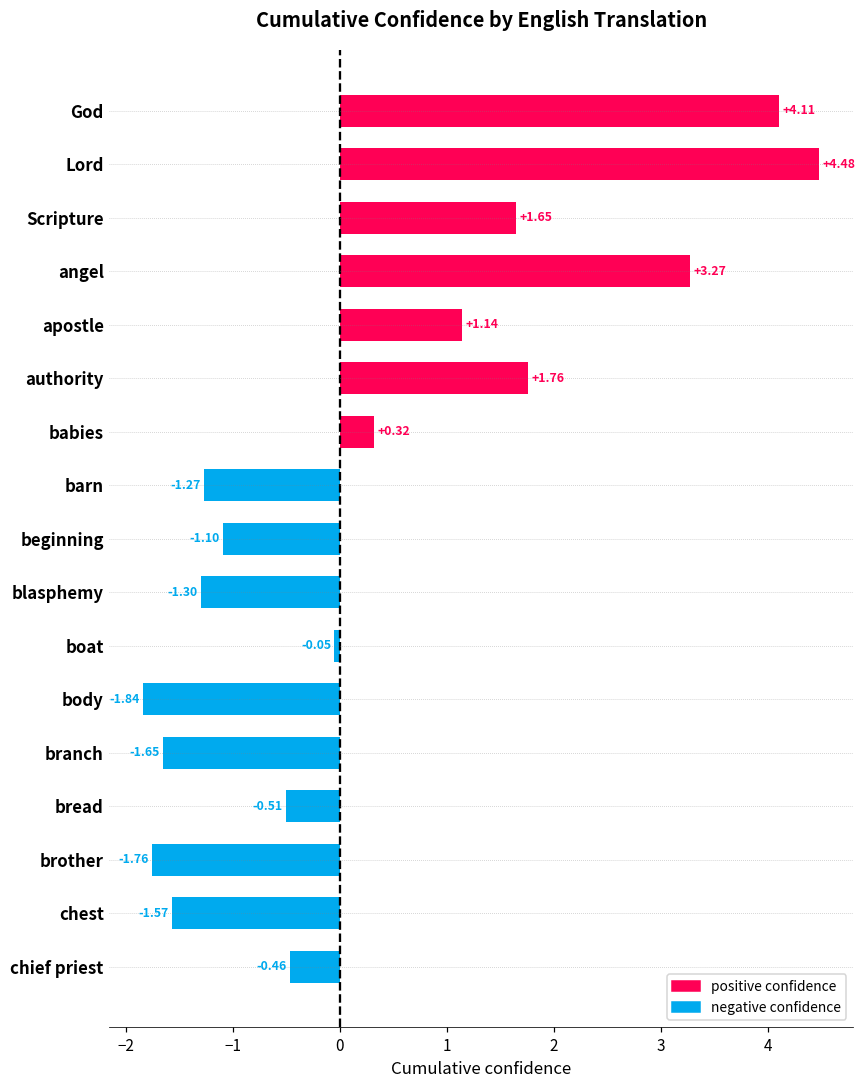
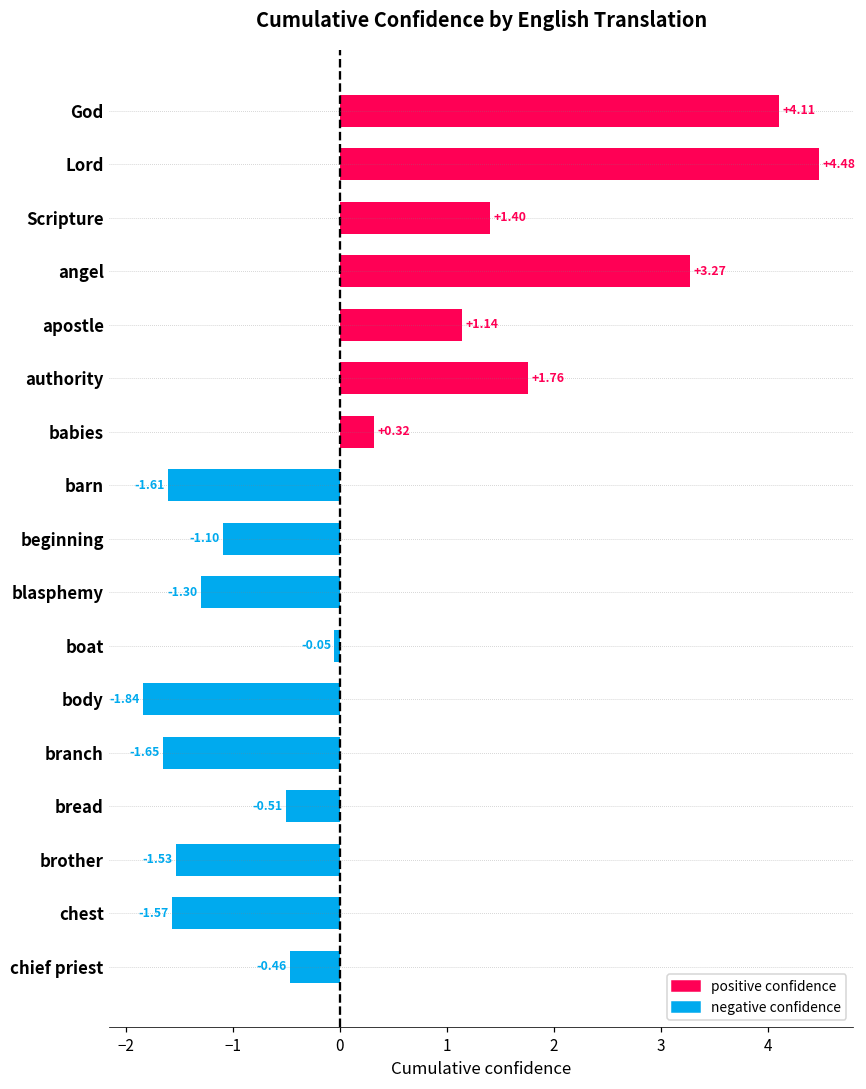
  {
    "God": "+4.11",
    "Lord": "+4.48",
-   "Scripture": "+1.65",
+   "Scripture": "+1.40",
    "angel": "+3.27",
    "apostle": "+1.14",
    "authority": "+1.76",
    "babies": "+0.32",
-   "barn": "-1.27",
+   "barn": "-1.61",
    "beginning": "-1.10",
    "blasphemy": "-1.30",
    "boat": "-0.05",
    "body": "-1.84",
    "branch": "-1.65",
    "bread": "-0.51",
-   "brother": "-1.76",
+   "brother": "-1.53",
    "chest": "-1.57",
    "chief priest": "-0.46"
  }
